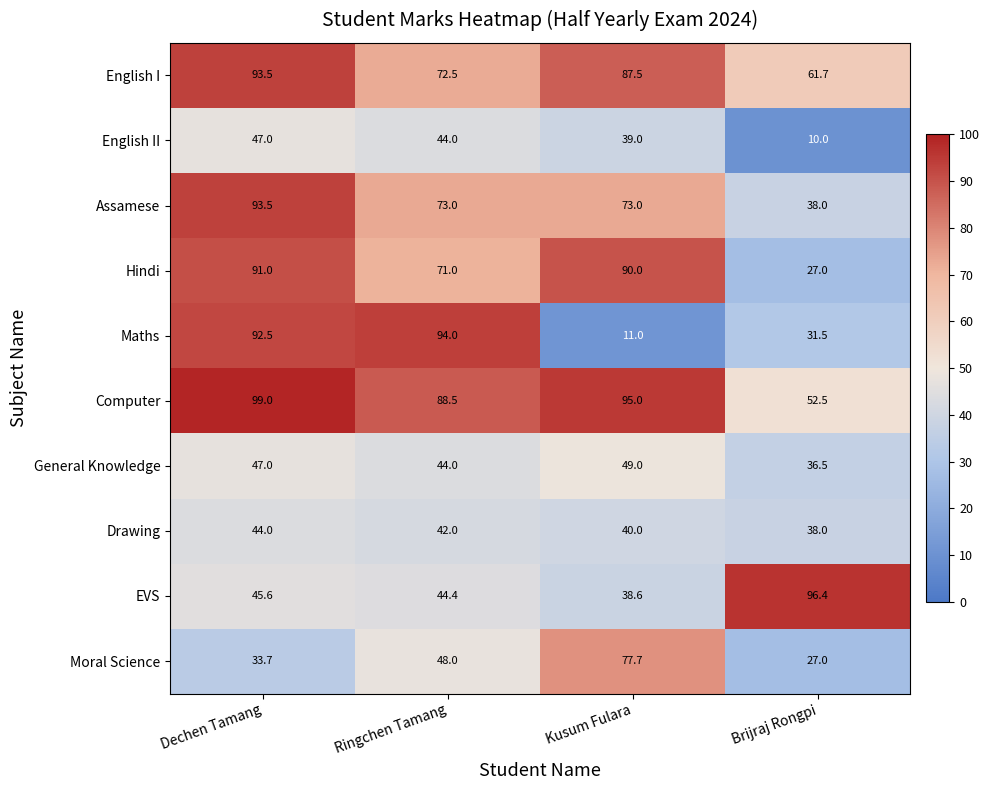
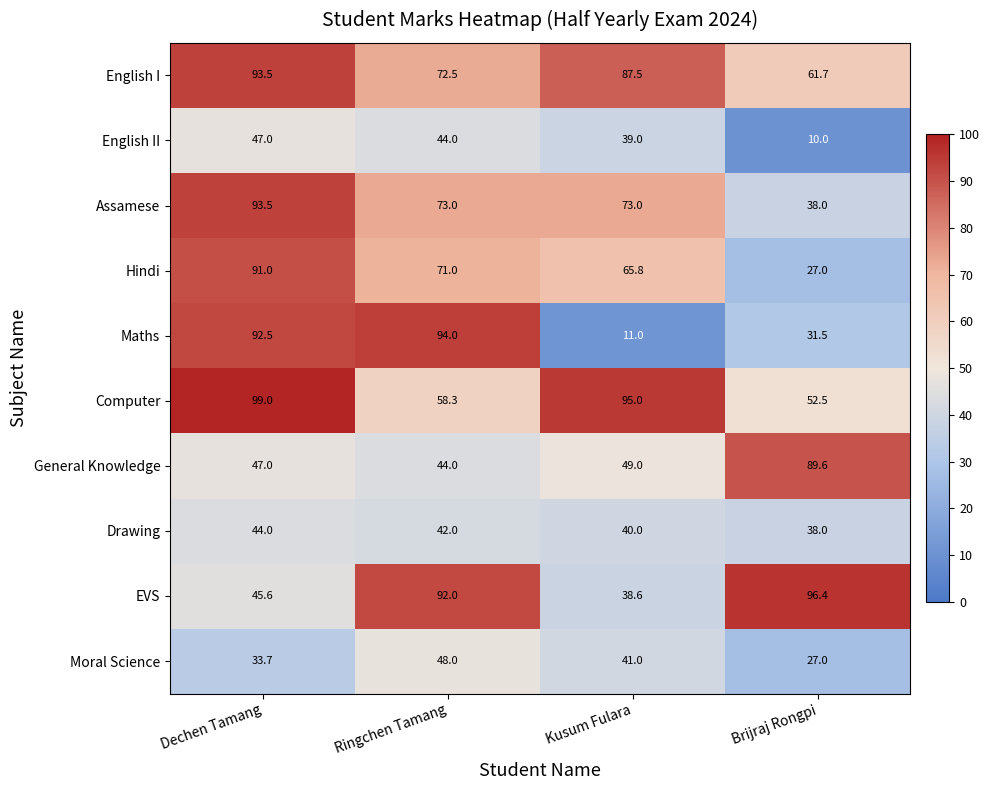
  {
    "English I": {
      "Dechen Tamang": 93.5,
      "Ringchen Tamang": 72.5,
      "Kusum Fulara": 87.5,
      "Brijraj Rongpi": 61.7
    },
    "English II": {
      "Dechen Tamang": 47.0,
      "Ringchen Tamang": 44.0,
      "Kusum Fulara": 39.0,
      "Brijraj Rongpi": 10.0
    },
    "Assamese": {
      "Dechen Tamang": 93.5,
      "Ringchen Tamang": 73.0,
      "Kusum Fulara": 73.0,
      "Brijraj Rongpi": 38.0
    },
    "Hindi": {
      "Dechen Tamang": 91.0,
      "Ringchen Tamang": 71.0,
-     "Kusum Fulara": 90.0,
+     "Kusum Fulara": 65.8,
      "Brijraj Rongpi": 27.0
    },
    "Maths": {
      "Dechen Tamang": 92.5,
      "Ringchen Tamang": 94.0,
      "Kusum Fulara": 11.0,
      "Brijraj Rongpi": 31.5
    },
    "Computer": {
      "Dechen Tamang": 99.0,
-     "Ringchen Tamang": 88.5,
+     "Ringchen Tamang": 58.3,
      "Kusum Fulara": 95.0,
      "Brijraj Rongpi": 52.5
    },
    "General Knowledge": {
      "Dechen Tamang": 47.0,
      "Ringchen Tamang": 44.0,
      "Kusum Fulara": 49.0,
-     "Brijraj Rongpi": 36.5
+     "Brijraj Rongpi": 89.6
    },
    "Drawing": {
      "Dechen Tamang": 44.0,
      "Ringchen Tamang": 42.0,
      "Kusum Fulara": 40.0,
      "Brijraj Rongpi": 38.0
    },
    "EVS": {
      "Dechen Tamang": 45.6,
-     "Ringchen Tamang": 44.4,
+     "Ringchen Tamang": 92.0,
      "Kusum Fulara": 38.6,
      "Brijraj Rongpi": 96.4
    },
    "Moral Science": {
      "Dechen Tamang": 33.7,
      "Ringchen Tamang": 48.0,
-     "Kusum Fulara": 77.7,
+     "Kusum Fulara": 41.0,
      "Brijraj Rongpi": 27.0
    }
  }
